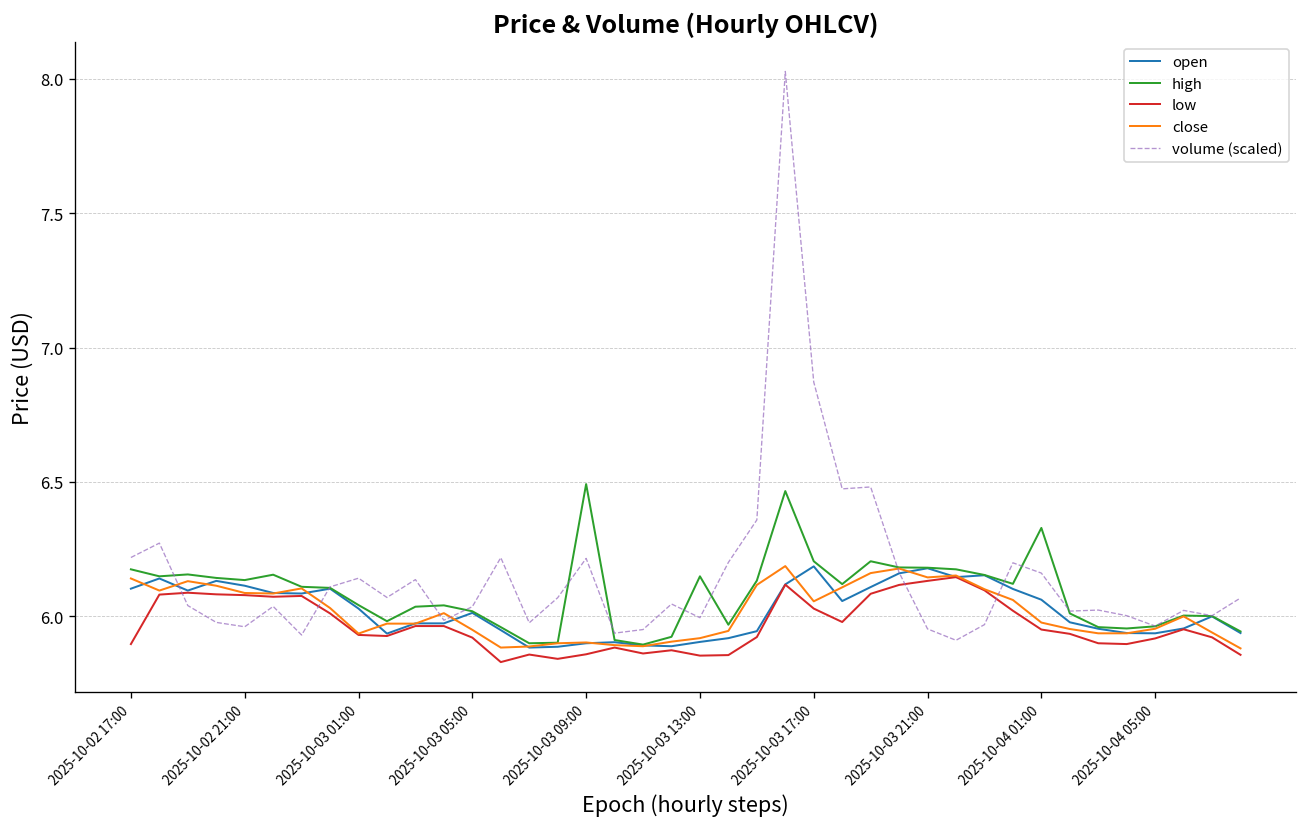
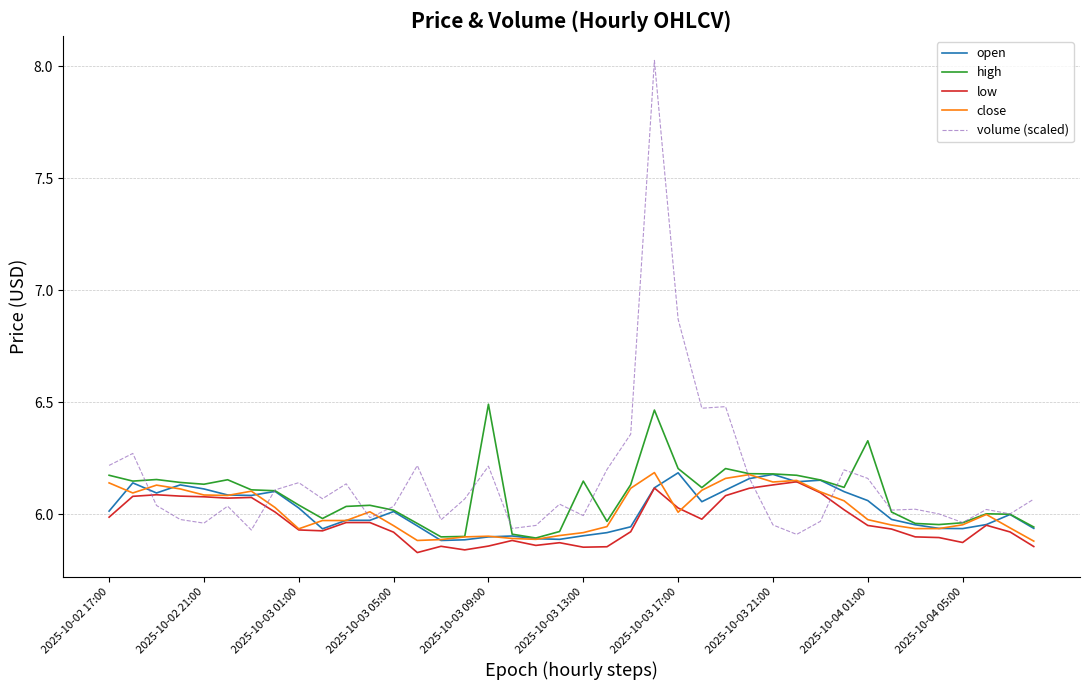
  {
    "open": {
-     "2025-10-02 17:00": 6.10,
+     "2025-10-02 17:00": 6.02,
      "2025-10-02 21:00": 6.11,
      "2025-10-03 01:00": 6.03,
      "2025-10-03 13:00": 5.91,
      "2025-10-03 17:00": 6.19,
      "2025-10-04 01:00": 6.06,
      "2025-10-04 05:00": 5.94
    },
    "high": {
      "2025-10-02 17:00": 6.18,
      "2025-10-02 21:00": 6.14,
      "2025-10-03 01:00": 6.04,
      "2025-10-03 09:00": 6.49,
      "2025-10-03 13:00": 6.15,
      "2025-10-03 17:00": 6.21,
      "2025-10-04 01:00": 6.33
    },
    "low": {
-     "2025-10-02 17:00": 5.90,
+     "2025-10-02 17:00": 5.99,
      "2025-10-03 05:00": 5.92,
      "2025-10-03 09:00": 5.86,
      "2025-10-03 13:00": 5.85,
      "2025-10-03 17:00": 6.03,
      "2025-10-03 21:00": 6.13,
      "2025-10-04 01:00": 5.95,
-     "2025-10-04 05:00": 5.92
+     "2025-10-04 05:00": 5.88
    },
    "close": {
      "2025-10-02 17:00": 6.14,
      "2025-10-03 05:00": 5.95,
      "2025-10-03 13:00": 5.92,
-     "2025-10-03 17:00": 6.06,
+     "2025-10-03 17:00": 6.01,
      "2025-10-03 21:00": 6.15,
      "2025-10-04 01:00": 5.98
    },
    "volume (scaled)": {
      "2025-10-02 17:00": 6.22,
      "2025-10-02 21:00": 5.96,
      "2025-10-03 01:00": 6.14,
      "2025-10-03 05:00": 6.04,
      "2025-10-03 09:00": 6.22,
      "2025-10-03 13:00": 6.00,
      "2025-10-03 17:00": 6.87,
      "2025-10-03 21:00": 5.95,
      "2025-10-04 01:00": 6.16
    }
  }
